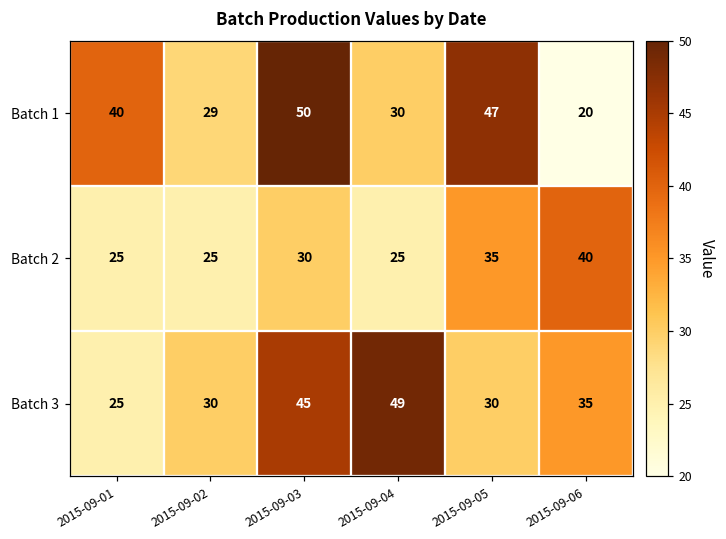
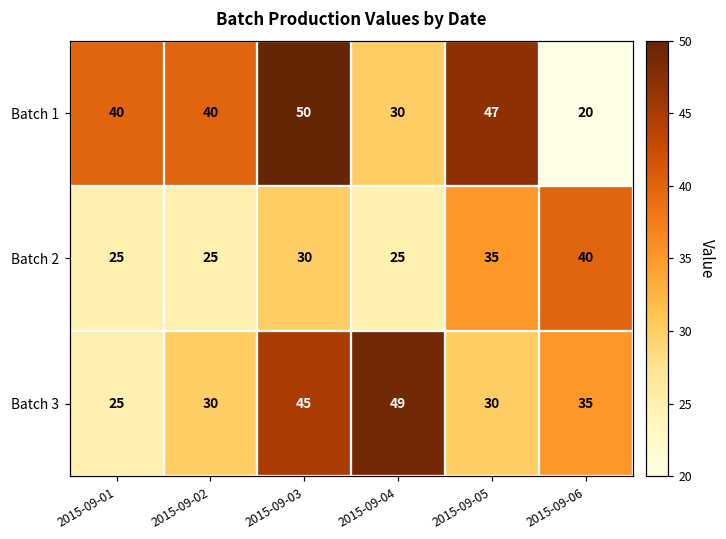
  {
    "Batch 1": {
      "2015-09-01": 40,
-     "2015-09-02": 29,
+     "2015-09-02": 40,
      "2015-09-03": 50,
      "2015-09-04": 30,
      "2015-09-05": 47,
      "2015-09-06": 20
    },
    "Batch 2": {
      "2015-09-01": 25,
      "2015-09-02": 25,
      "2015-09-03": 30,
      "2015-09-04": 25,
      "2015-09-05": 35,
      "2015-09-06": 40
    },
    "Batch 3": {
      "2015-09-01": 25,
      "2015-09-02": 30,
      "2015-09-03": 45,
      "2015-09-04": 49,
      "2015-09-05": 30,
      "2015-09-06": 35
    }
  }
